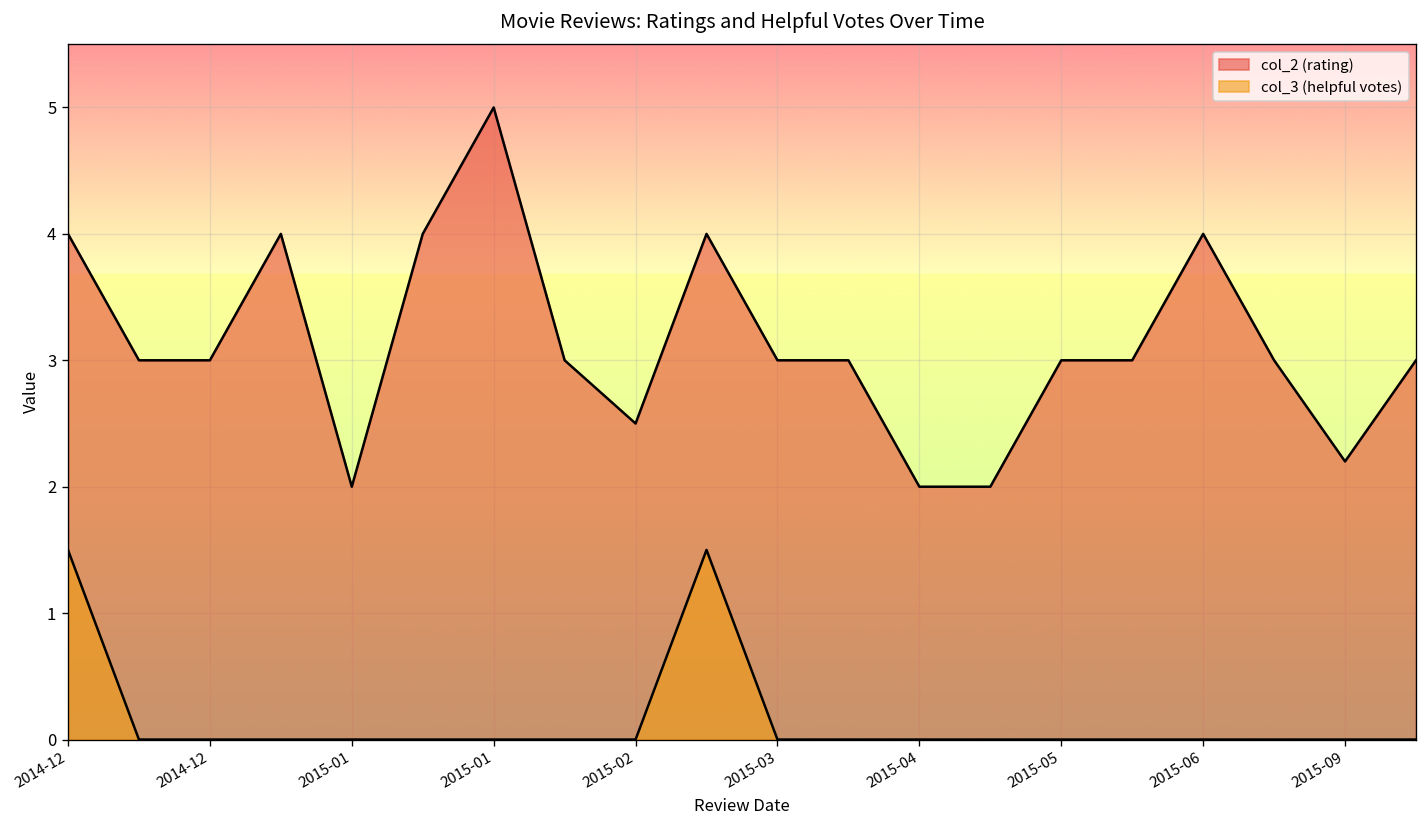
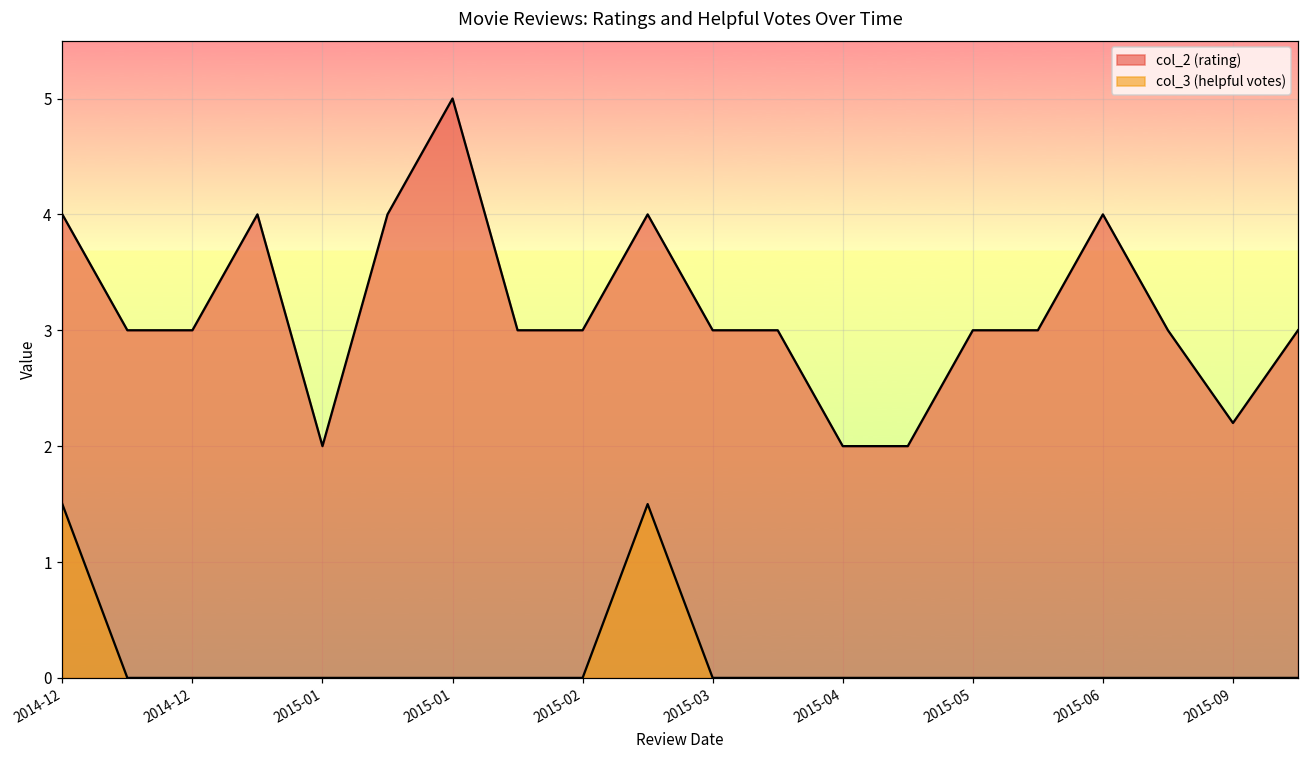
  {
    "col_2 (rating)": {
-     "2015-02": 2.5,
+     "2015-02": 3.0,
      "2015-09": 2.2
    },
    "col_3 (helpful votes)": {
      "2015-02": 0.0,
      "2015-09": 0.0
    }
  }
